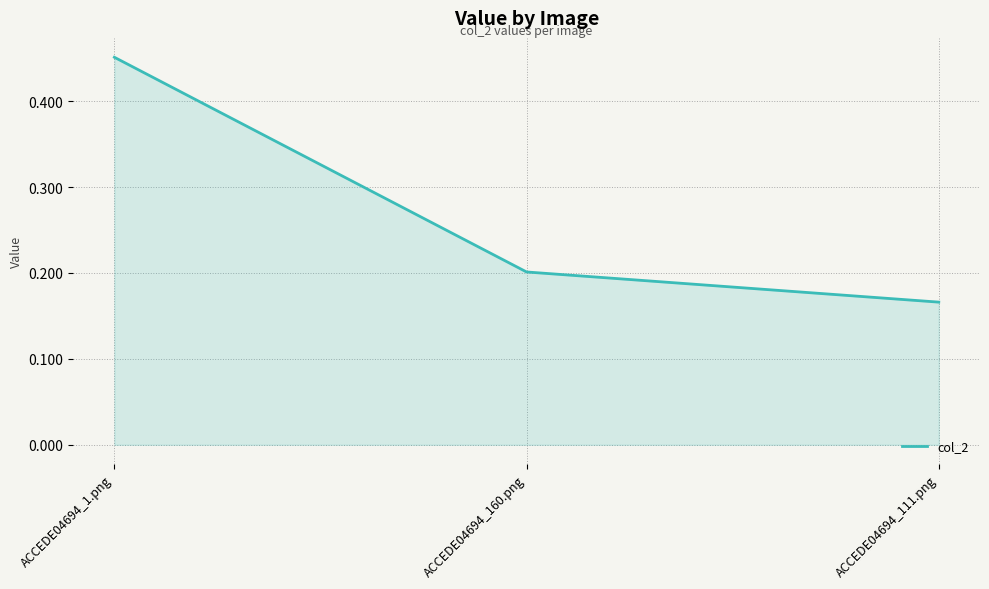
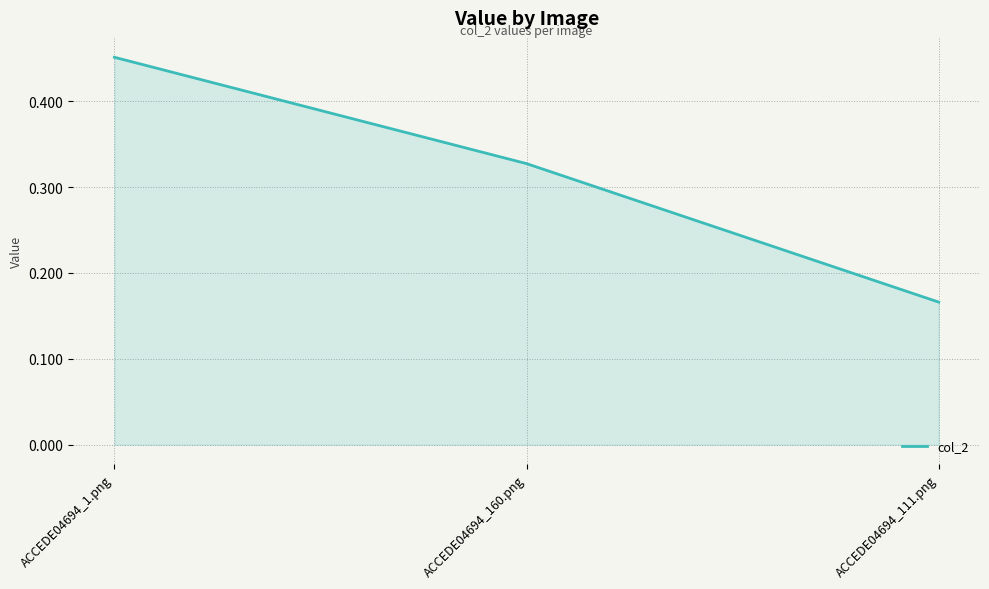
  {
    "ACCEDE04694_1.png": 0.45,
-   "ACCEDE04694_160.png": 0.20,
+   "ACCEDE04694_160.png": 0.33,
    "ACCEDE04694_111.png": 0.17
  }
